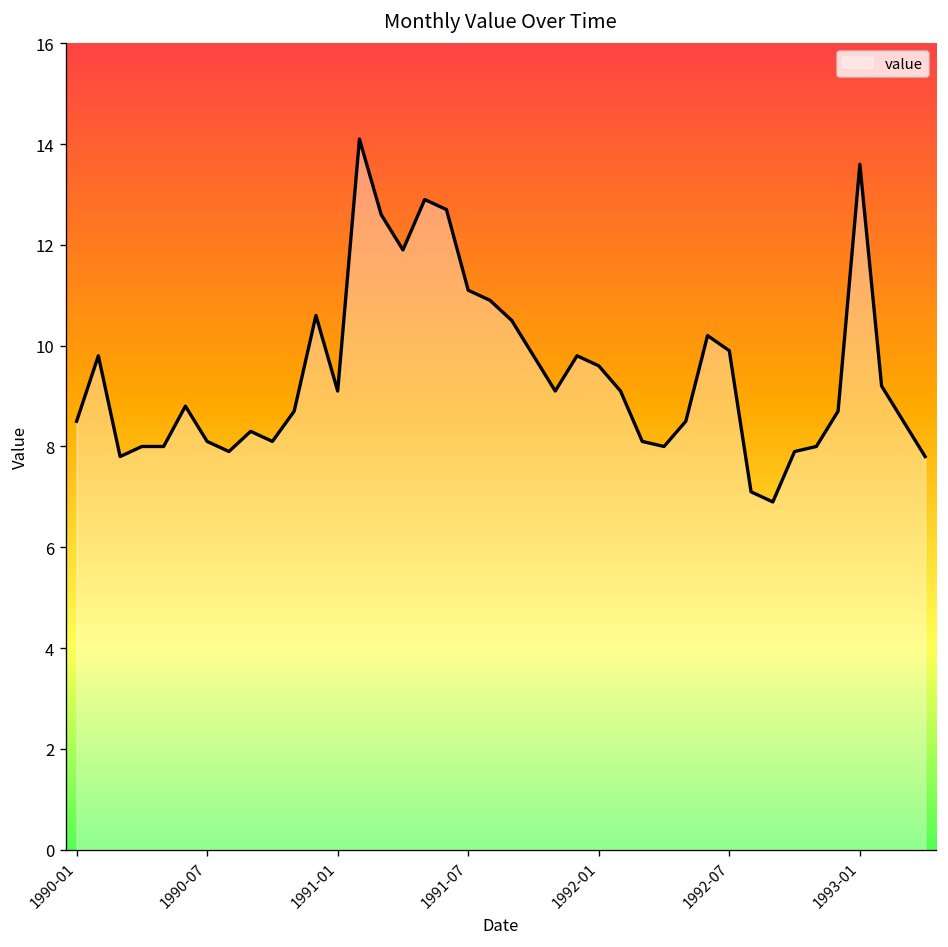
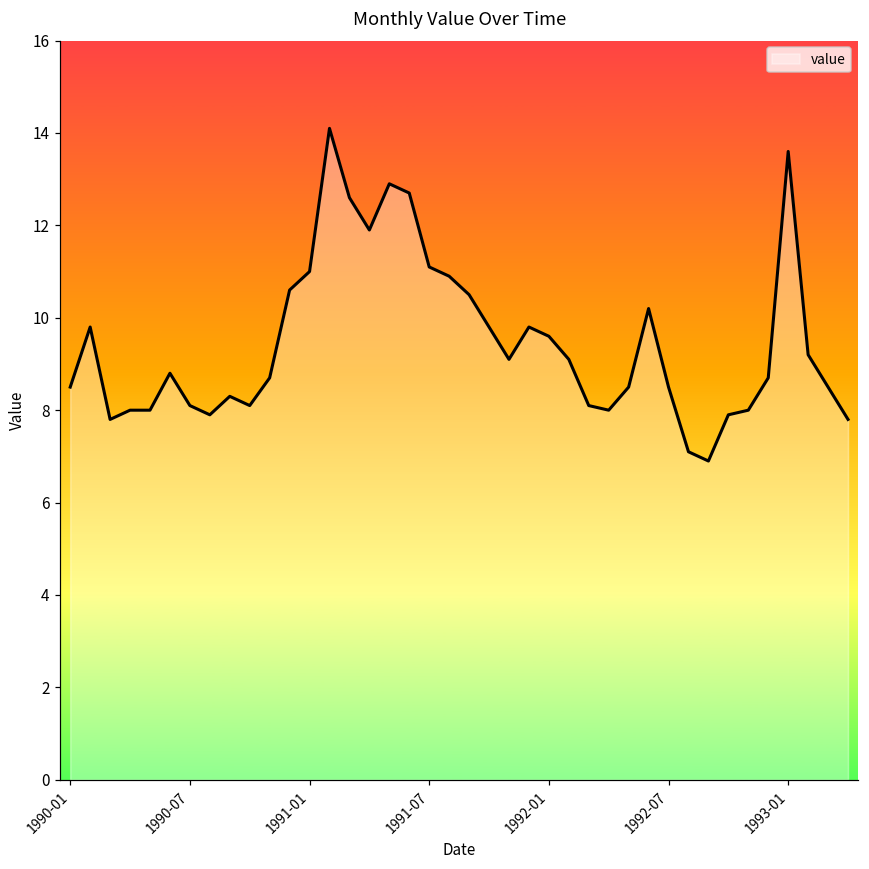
  {
    "1990-01": 8.5,
    "1990-07": 8.1,
-   "1991-01": 9.1,
+   "1991-01": 11.0,
    "1991-07": 11.1,
    "1992-01": 9.6,
-   "1992-07": 9.9,
+   "1992-07": 8.5,
    "1993-01": 13.6
  }
